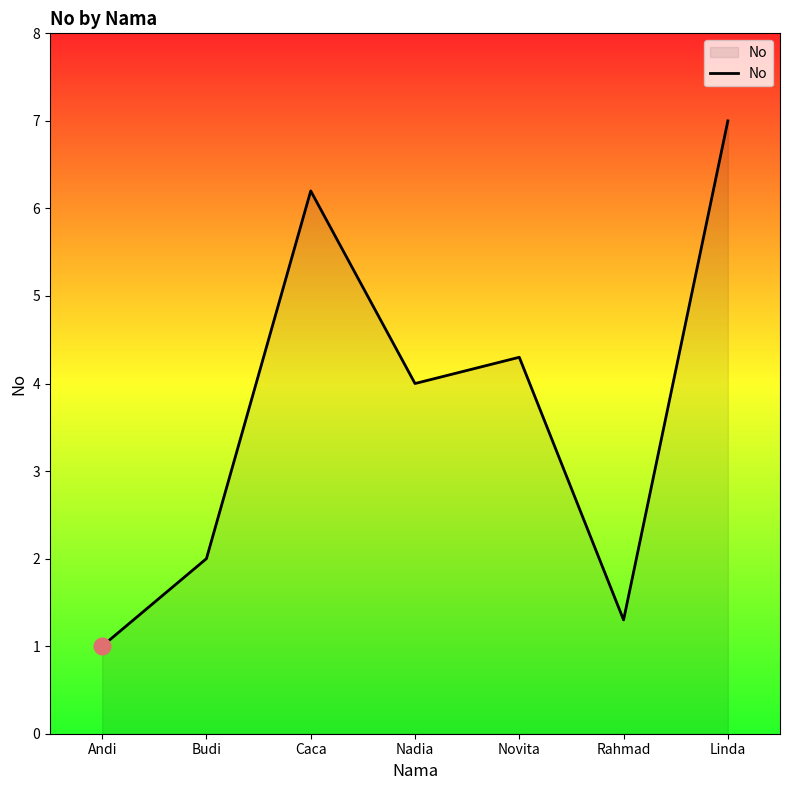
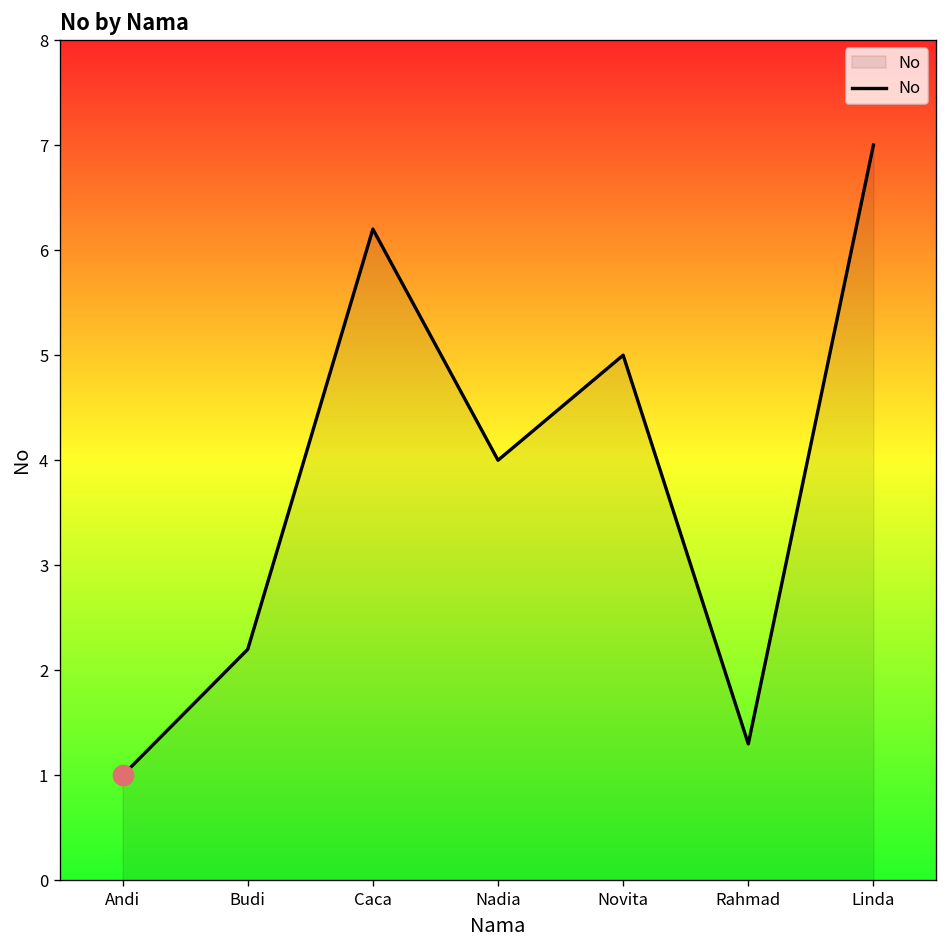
  {
    "No": {
-     "Budi": 2.0,
+     "Budi": 2.2,
      "Caca": 6.2,
      "Nadia": 4.0,
-     "Novita": 4.3,
+     "Novita": 5.0,
      "Rahmad": 1.3,
      "Linda": 7.0
    }
  }
